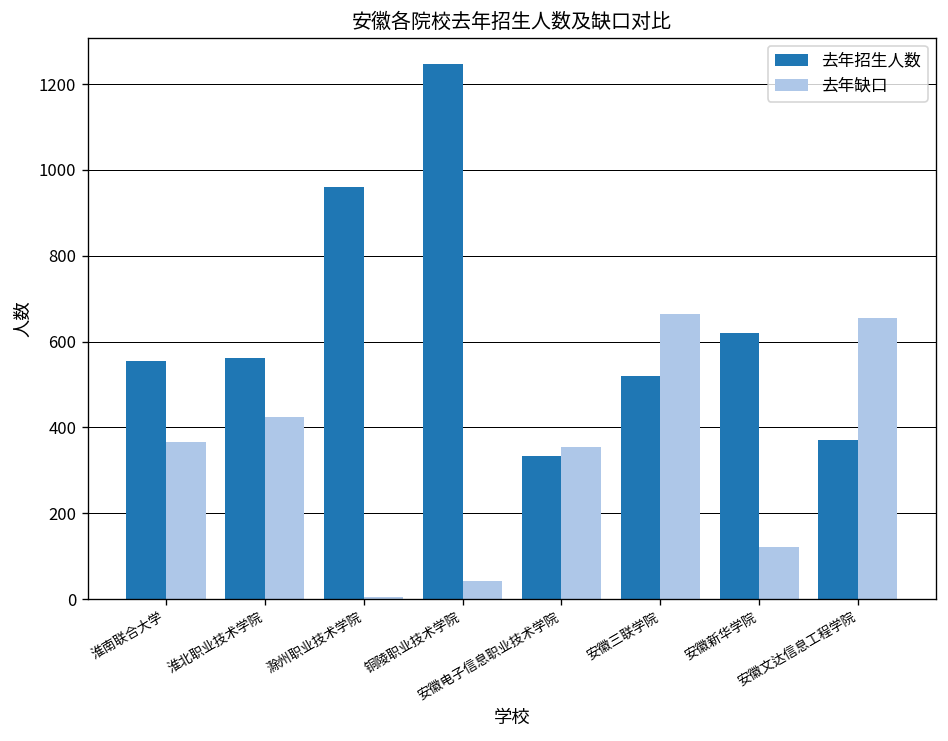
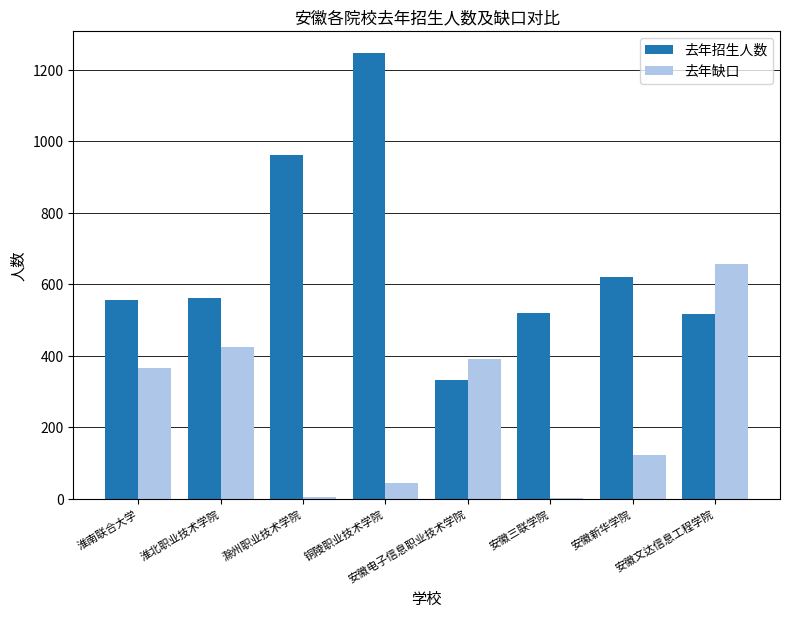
  {
    "去年招生人数": {
      "淮南联合大学": 560,
      "淮北职业技术学院": 560,
      "滁州职业技术学院": 960,
      "铜陵职业技术学院": 1250,
      "安徽电子信息职业技术学院": 330,
      "安徽三联学院": 520,
      "安徽新华学院": 620,
-     "安徽文达信息工程学院": 370
+     "安徽文达信息工程学院": 520
    },
    "去年缺口": {
      "淮南联合大学": 370,
      "淮北职业技术学院": 420,
      "铜陵职业技术学院": 40,
-     "安徽电子信息职业技术学院": 360,
-     "安徽三联学院": 660,
+     "安徽电子信息职业技术学院": 390,
+     "安徽三联学院": 0,
      "安徽新华学院": 120,
      "安徽文达信息工程学院": 660
    }
  }
